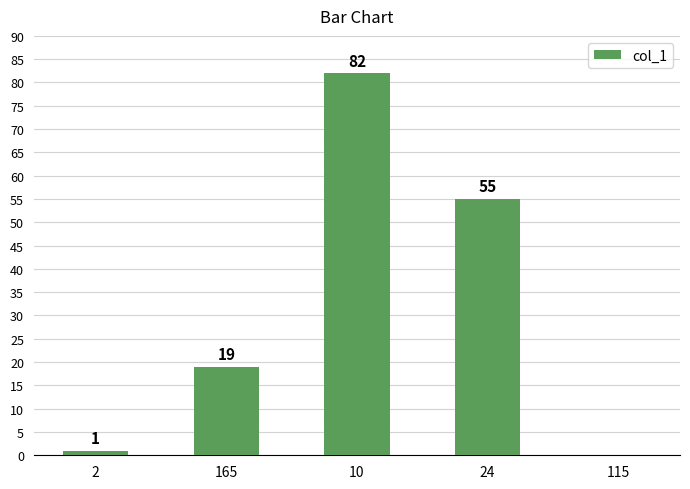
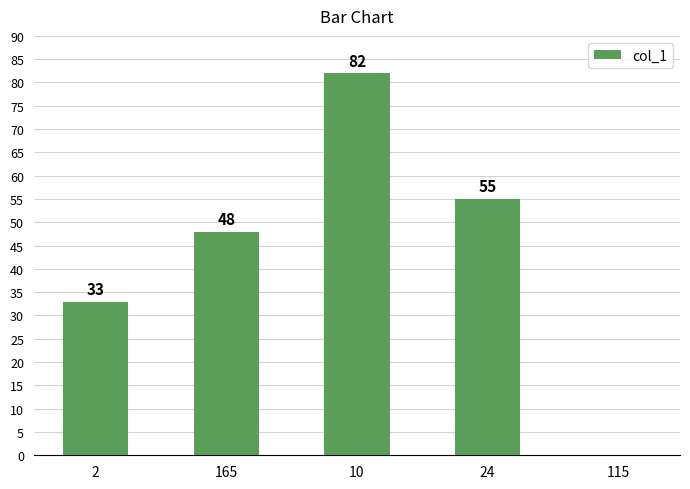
  {
-   "2": 1,
-   "165": 19,
+   "2": 33,
+   "165": 48,
    "10": 82,
    "24": 55
  }
